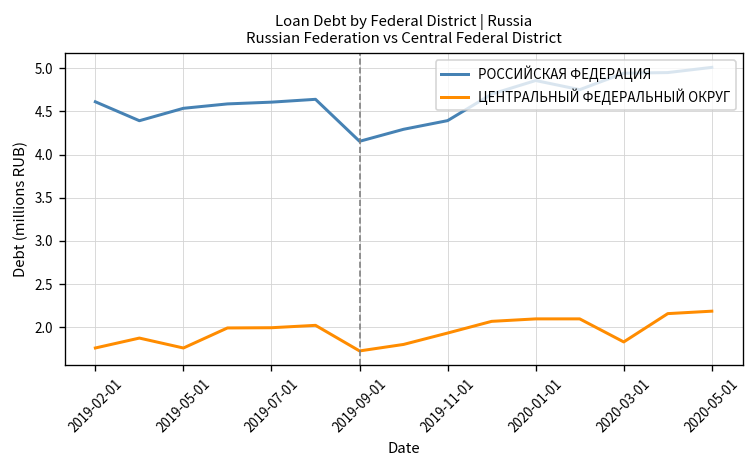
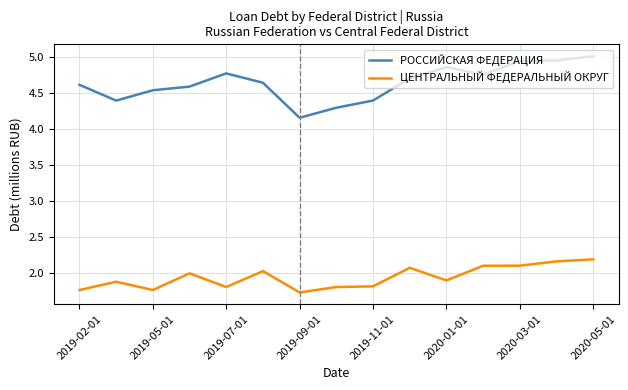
  {
    "РОССИЙСКАЯ ФЕДЕРАЦИЯ": {
      "2019-02-01": 4.6,
      "2019-05-01": 4.5,
-     "2019-07-01": 4.6,
+     "2019-07-01": 4.8,
      "2019-09-01": 4.2,
      "2019-11-01": 4.4
    },
    "ЦЕНТРАЛЬНЫЙ ФЕДЕРАЛЬНЫЙ ОКРУГ": {
      "2019-02-01": 1.8,
      "2019-05-01": 1.8,
-     "2019-07-01": 2.0,
+     "2019-07-01": 1.8,
      "2019-09-01": 1.7,
-     "2019-11-01": 1.9,
-     "2020-01-01": 2.1,
-     "2020-03-01": 1.8,
+     "2019-11-01": 1.8,
+     "2020-01-01": 1.9,
+     "2020-03-01": 2.1,
      "2020-05-01": 2.2
    }
  }
